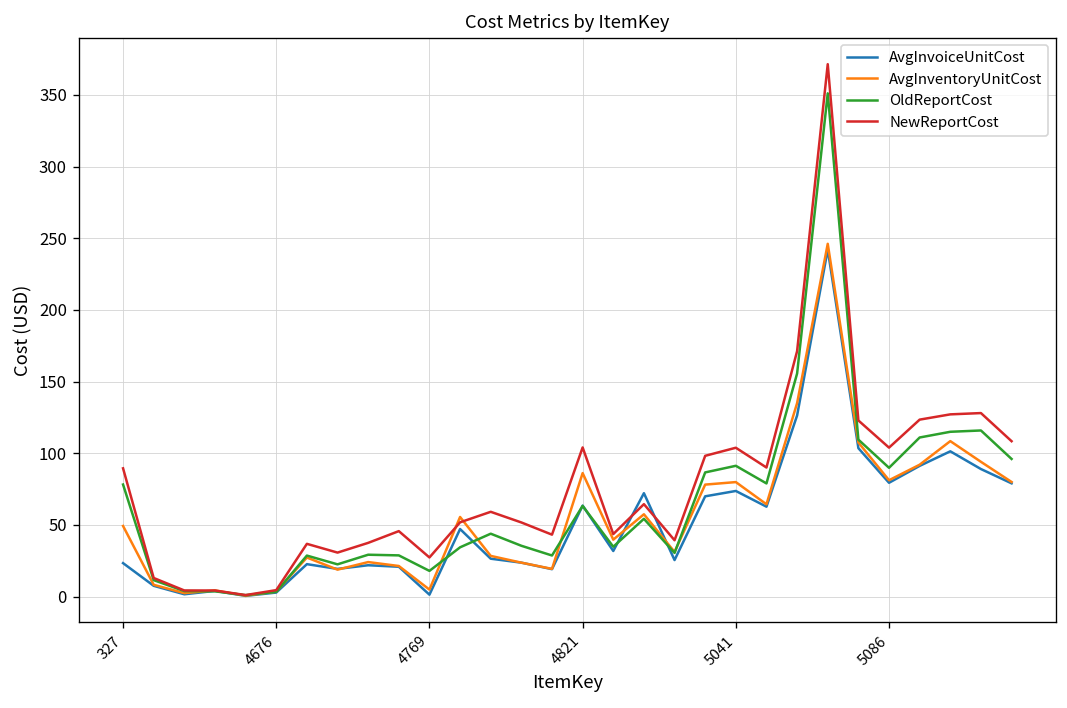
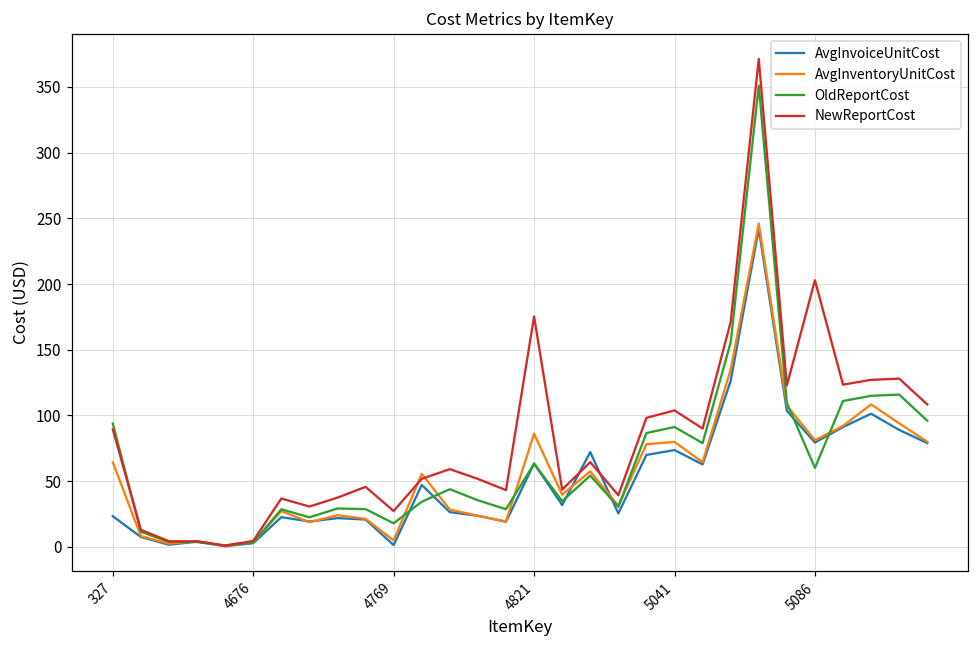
  {
    "AvgInvoiceUnitCost": {
      "327": 23,
      "4769": 1,
      "5041": 74
    },
    "AvgInventoryUnitCost": {
-     "327": 49,
+     "327": 64,
      "4769": 5,
      "4821": 86,
      "5041": 80
    },
    "OldReportCost": {
-     "327": 78,
+     "327": 94,
      "4769": 18,
      "5041": 91,
-     "5086": 90
+     "5086": 60
    },
    "NewReportCost": {
      "327": 89,
      "4769": 27,
-     "4821": 104,
+     "4821": 175,
      "5041": 104,
-     "5086": 104
+     "5086": 203
    }
  }
